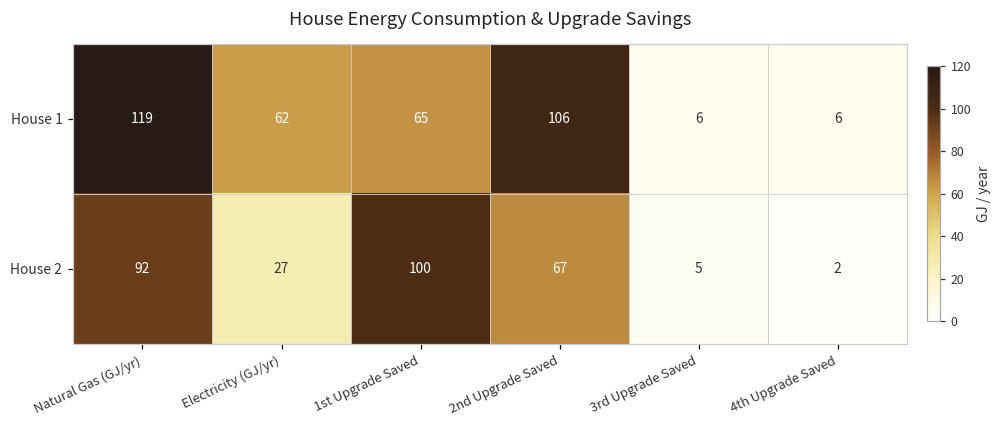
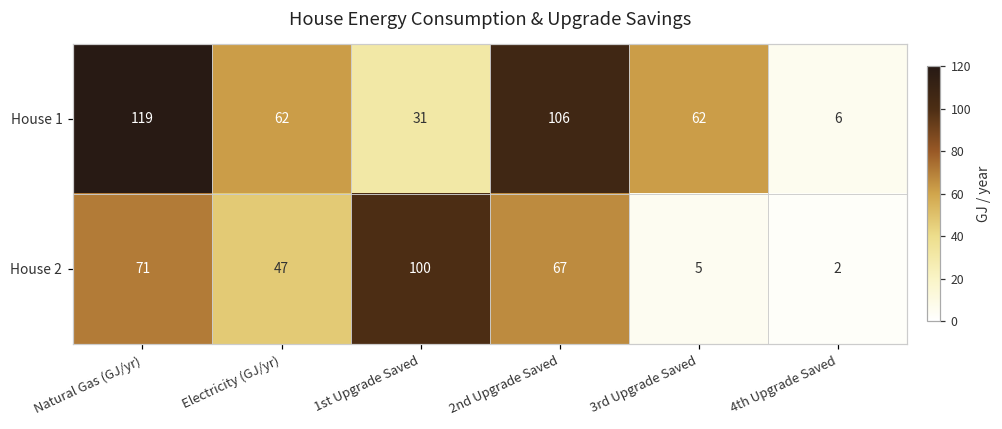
  {
    "House 1": {
      "Natural Gas (GJ/yr)": 119,
      "Electricity (GJ/yr)": 62,
-     "1st Upgrade Saved": 65,
+     "1st Upgrade Saved": 31,
      "2nd Upgrade Saved": 106,
-     "3rd Upgrade Saved": 6,
+     "3rd Upgrade Saved": 62,
      "4th Upgrade Saved": 6
    },
    "House 2": {
-     "Natural Gas (GJ/yr)": 92,
-     "Electricity (GJ/yr)": 27,
+     "Natural Gas (GJ/yr)": 71,
+     "Electricity (GJ/yr)": 47,
      "1st Upgrade Saved": 100,
      "2nd Upgrade Saved": 67,
      "3rd Upgrade Saved": 5,
      "4th Upgrade Saved": 2
    }
  }
